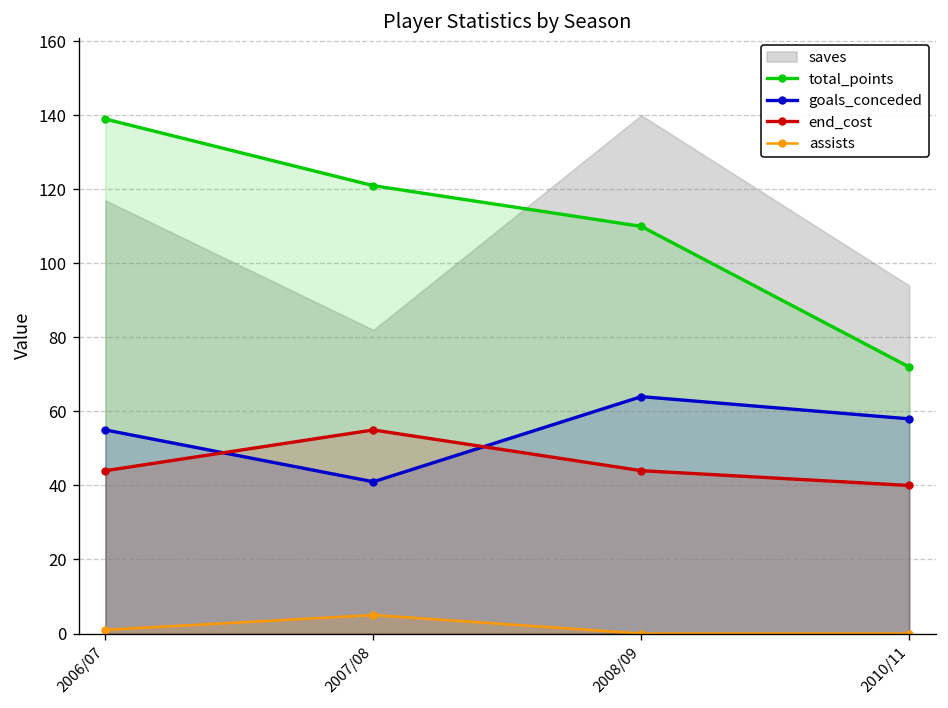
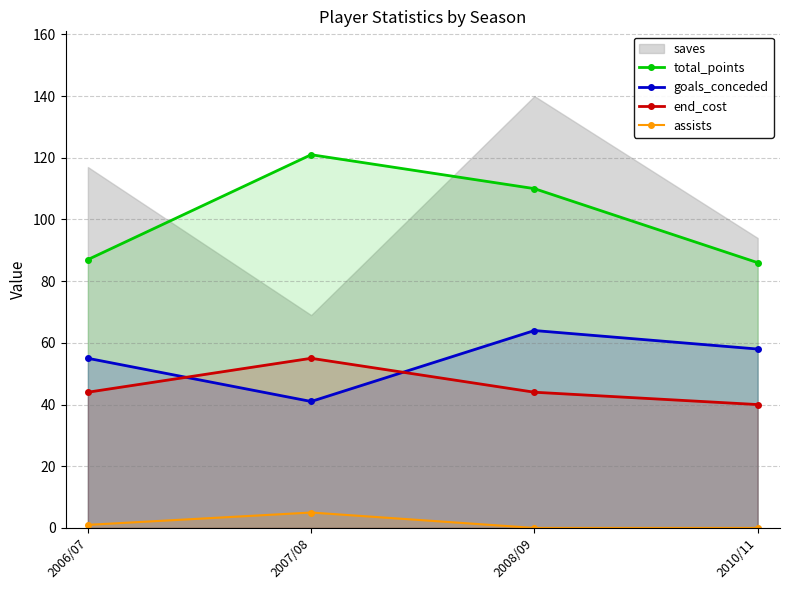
  {
    "total_points": {
-     "2006/07": 139,
+     "2006/07": 87,
      "2007/08": 121,
      "2008/09": 110,
-     "2010/11": 72
+     "2010/11": 86
    },
    "saves": {
      "2006/07": 117,
-     "2007/08": 82,
+     "2007/08": 69,
      "2008/09": 140,
      "2010/11": 94
    },
    "goals_conceded": {
      "2006/07": 55,
      "2007/08": 41,
      "2008/09": 64,
      "2010/11": 58
    },
    "end_cost": {
      "2006/07": 44,
      "2007/08": 55,
      "2008/09": 44,
      "2010/11": 40
    },
    "assists": {
      "2006/07": 1,
      "2007/08": 5,
      "2008/09": 0,
      "2010/11": 0
    }
  }
